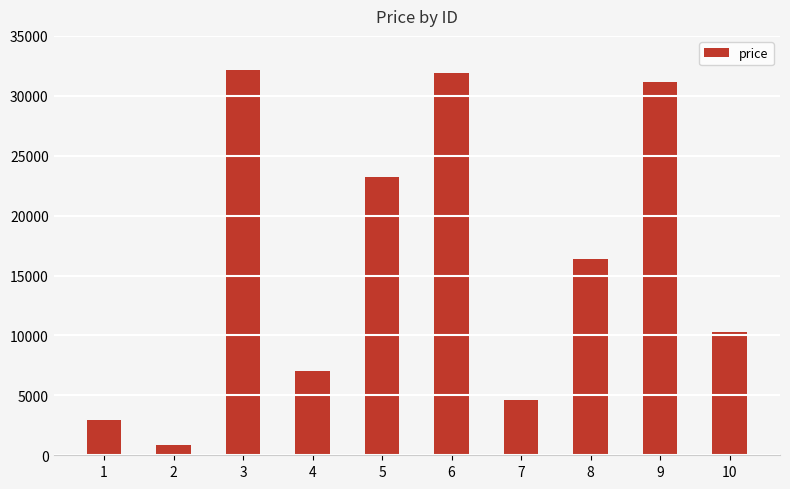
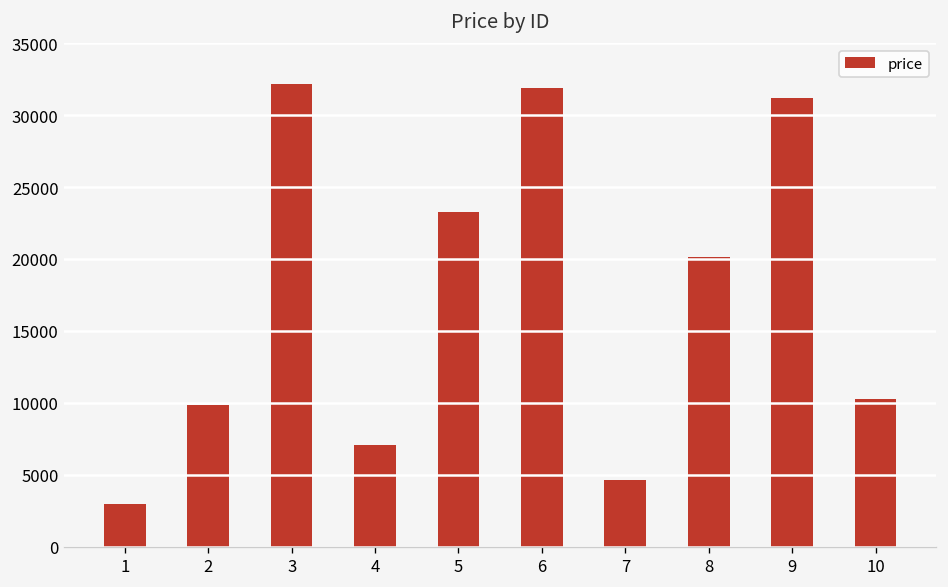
  {
    "1": 2900,
-   "2": 800,
+   "2": 9900,
    "3": 32200,
    "4": 7100,
    "5": 23300,
    "6": 31900,
    "7": 4600,
-   "8": 16400,
+   "8": 20200,
    "9": 31200,
    "10": 10300
  }
